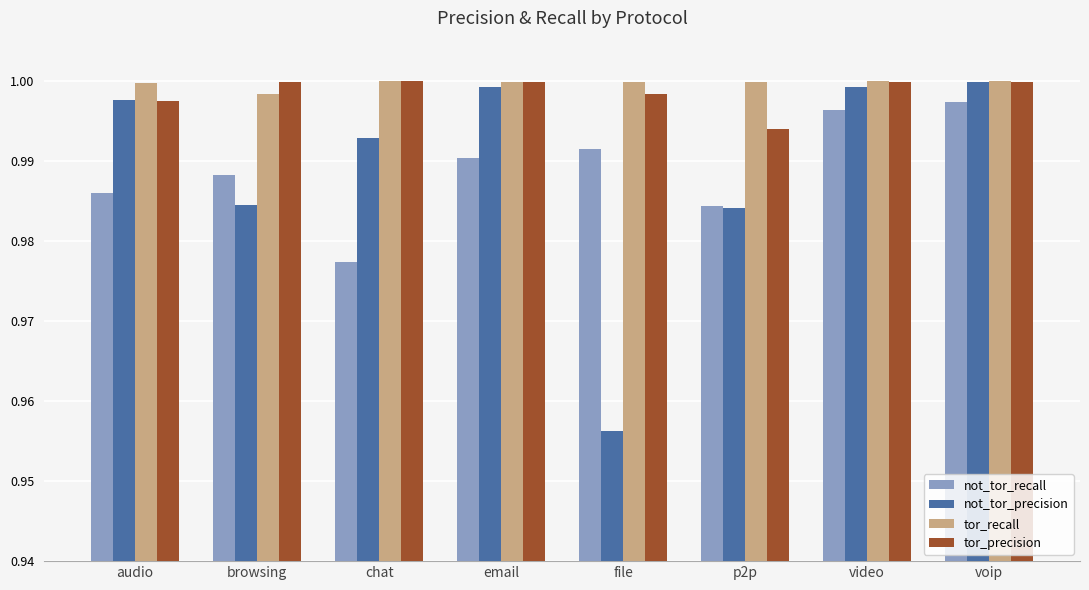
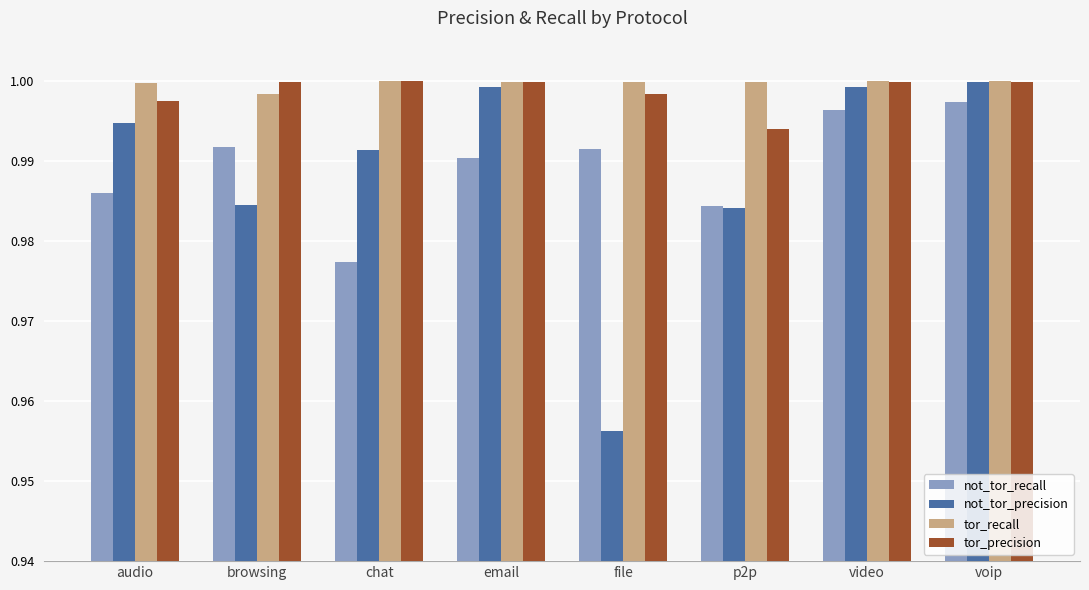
  {
    "not_tor_recall": {
      "audio": 0.986,
-     "browsing": 0.988,
+     "browsing": 0.992,
      "chat": 0.977,
      "email": 0.990,
      "file": 0.992,
      "p2p": 0.984,
      "video": 0.996,
      "voip": 0.997
    },
    "not_tor_precision": {
-     "audio": 0.998,
+     "audio": 0.995,
      "browsing": 0.985,
-     "chat": 0.993,
+     "chat": 0.991,
      "email": 0.999,
      "file": 0.956,
      "p2p": 0.984,
      "video": 0.999,
      "voip": 1.000
    },
    "tor_recall": {
      "audio": 1.000,
      "browsing": 0.998,
      "chat": 1.000,
      "email": 1.000,
      "file": 1.000,
      "p2p": 1.000,
      "video": 1.000,
      "voip": 1.000
    },
    "tor_precision": {
      "audio": 0.998,
      "browsing": 1.000,
      "chat": 1.000,
      "email": 1.000,
      "file": 0.998,
      "p2p": 0.994,
      "video": 1.000,
      "voip": 1.000
    }
  }
